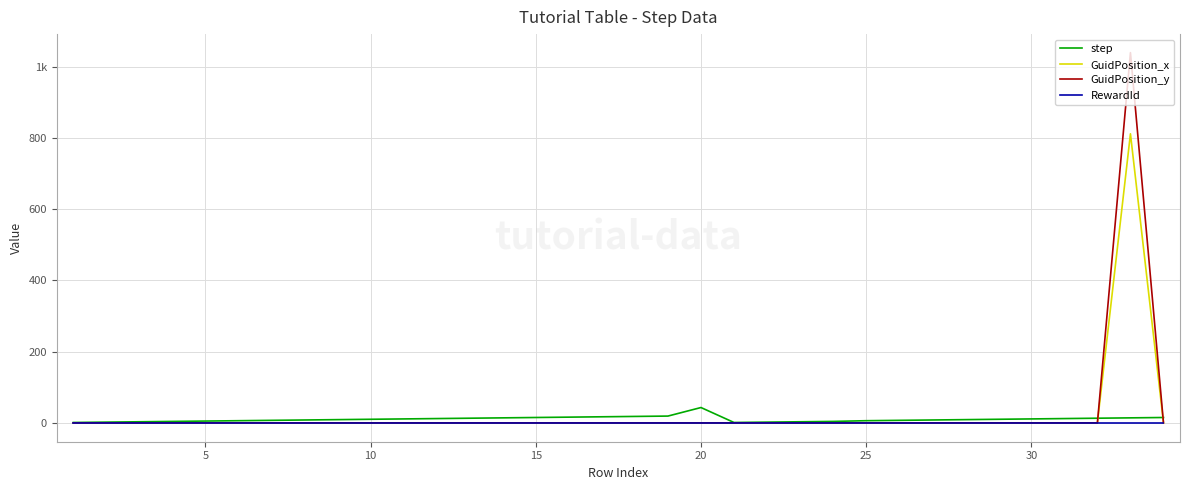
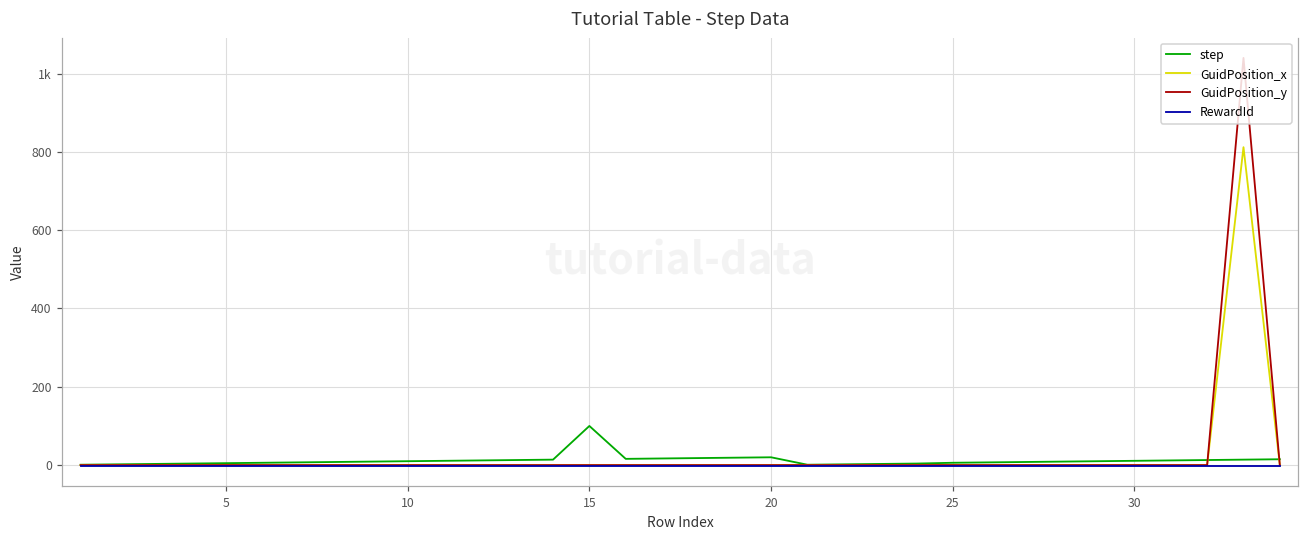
  {
    "step": {
      "10": 10,
-     "15": 20,
-     "20": 40,
+     "15": 100,
+     "20": 20,
      "30": 10
    }
  }
